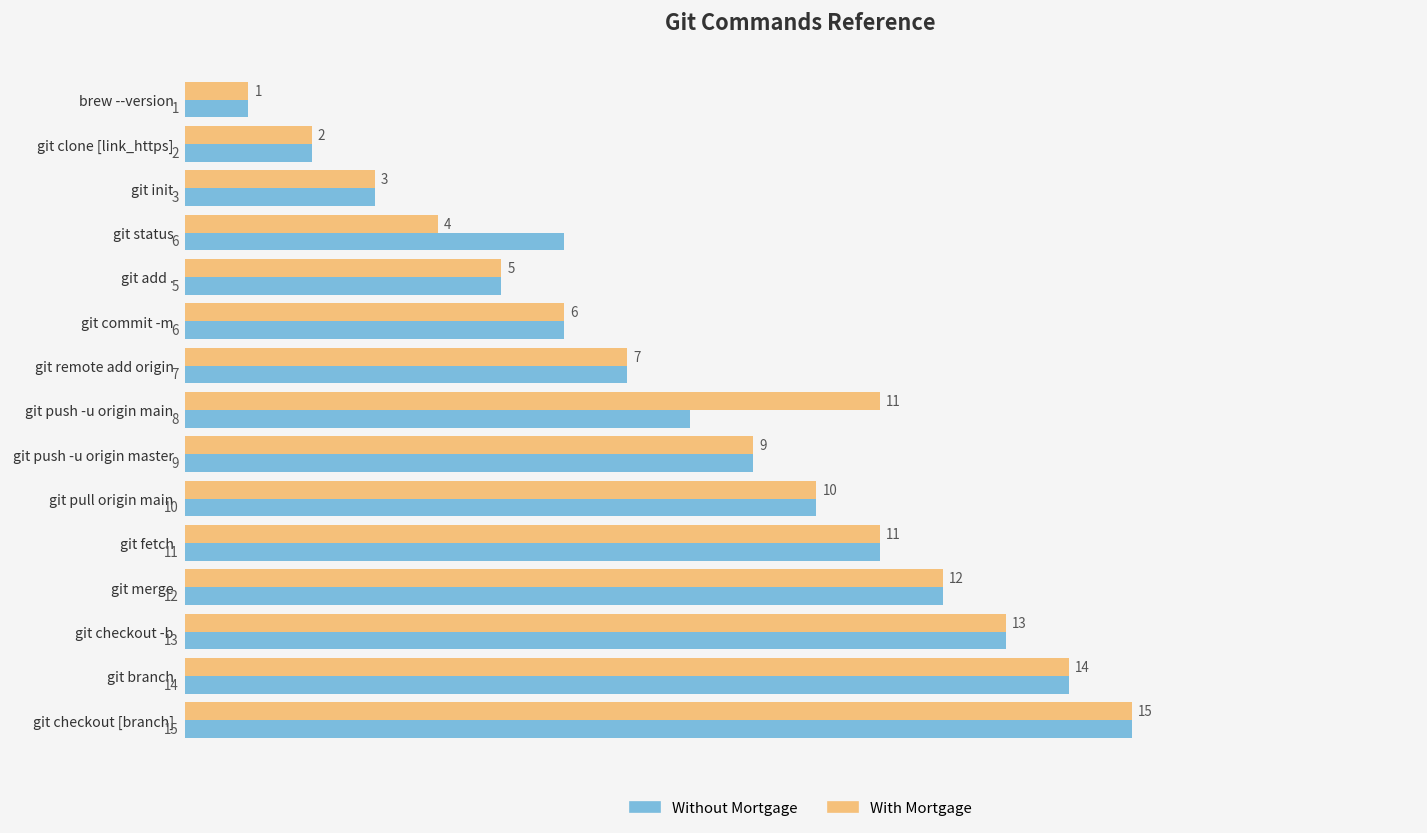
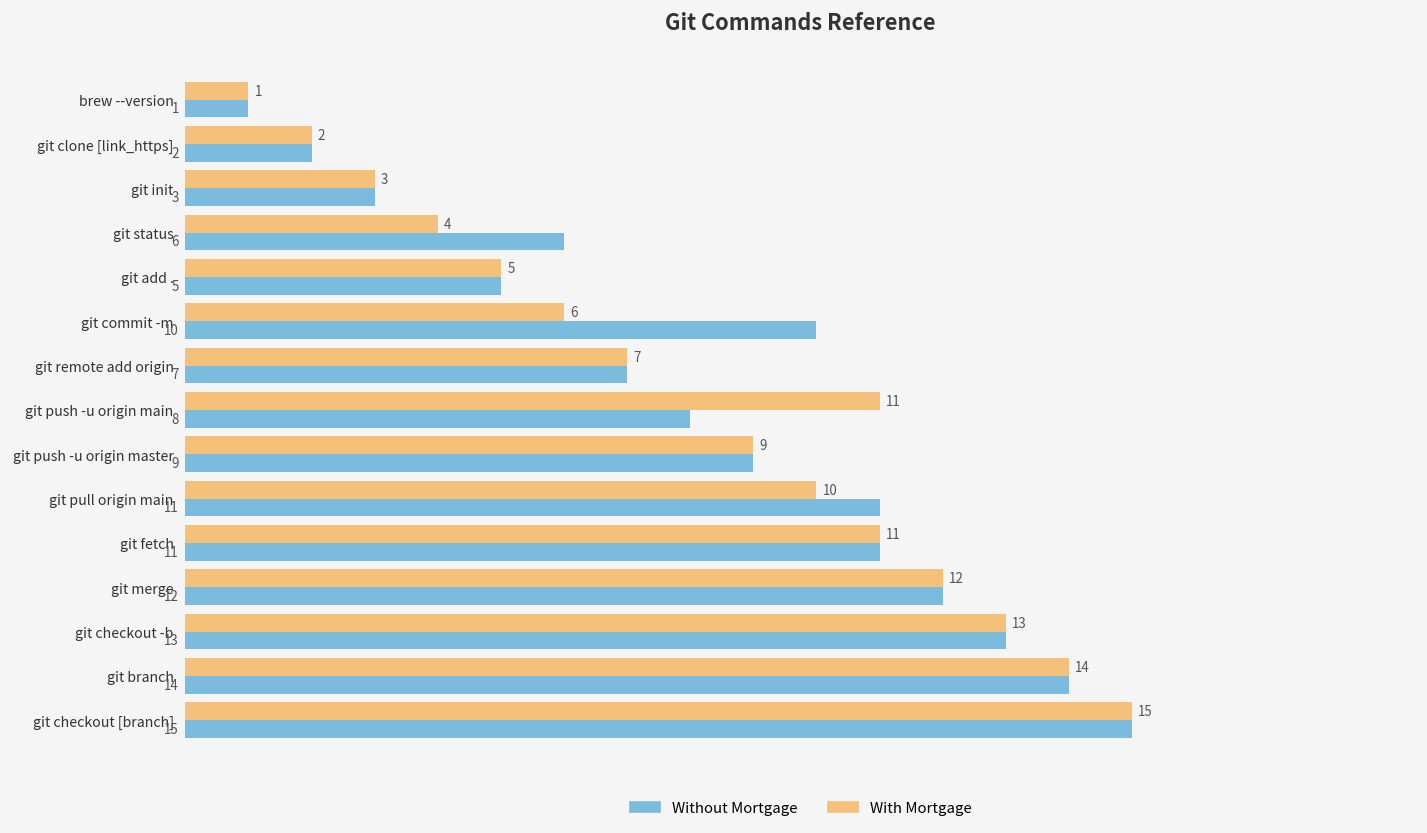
  {
    "Without Mortgage": {
-     "git commit -m": 6,
-     "git pull origin main": 10
+     "git commit -m": 10,
+     "git pull origin main": 11
    },
    "With Mortgage": {
      "brew --version": 1,
      "git clone [link_https]": 2,
      "git init": 3,
      "git status": 4,
      "git add .": 5,
      "git commit -m": 6,
      "git remote add origin": 7,
      "git push -u origin main": 11,
      "git push -u origin master": 9,
      "git pull origin main": 10,
      "git fetch": 11,
      "git merge": 12,
      "git checkout -b": 13,
      "git branch": 14,
      "git checkout [branch]": 15
    }
  }
